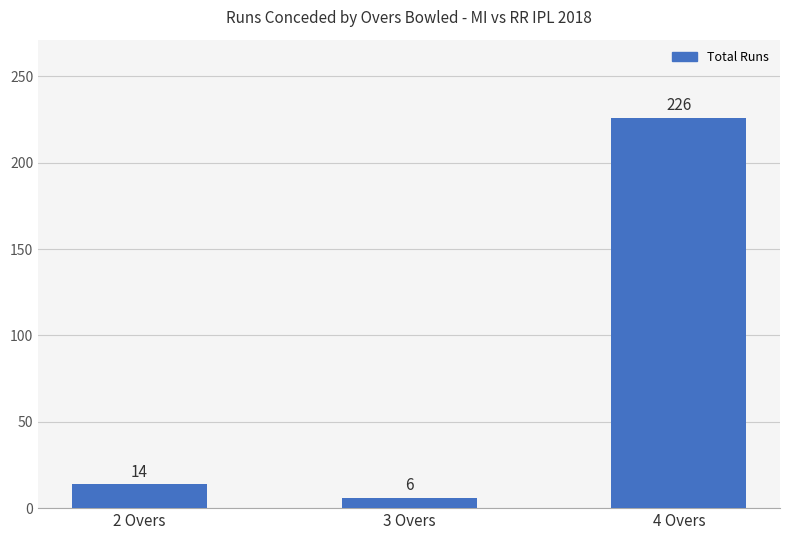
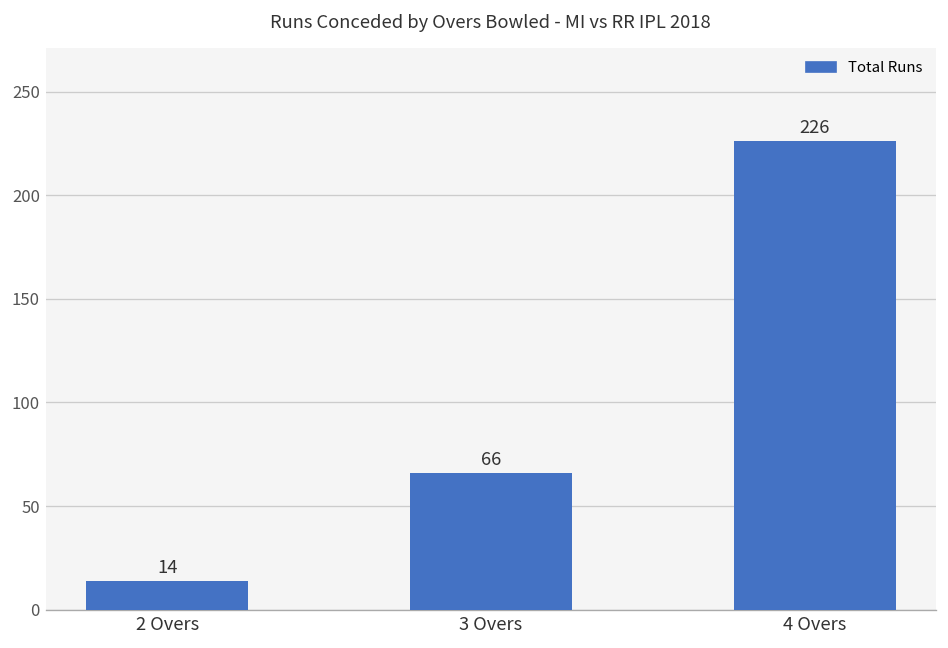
  {
    "2 Overs": 14,
-   "3 Overs": 6,
+   "3 Overs": 66,
    "4 Overs": 226
  }
